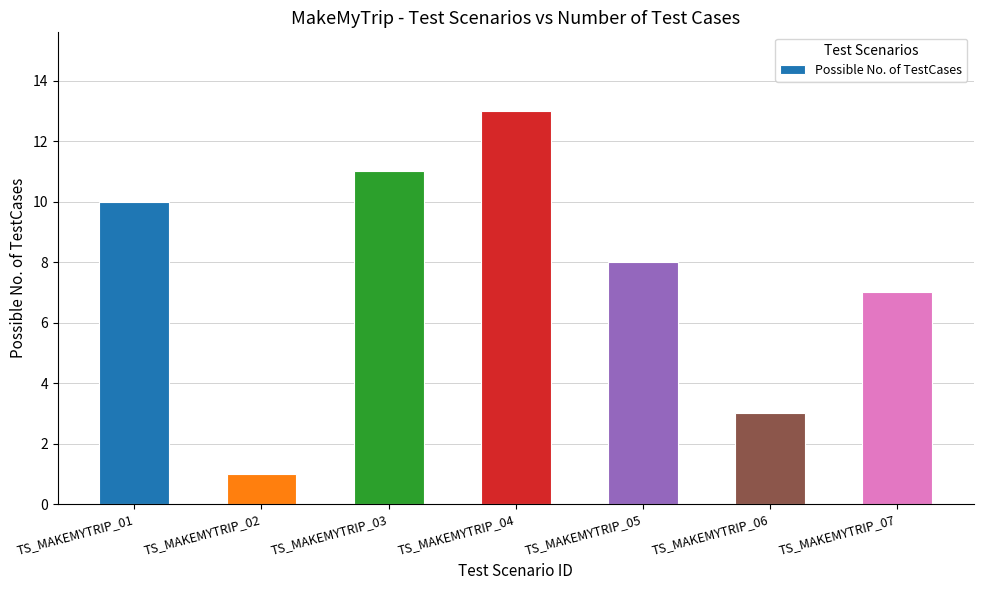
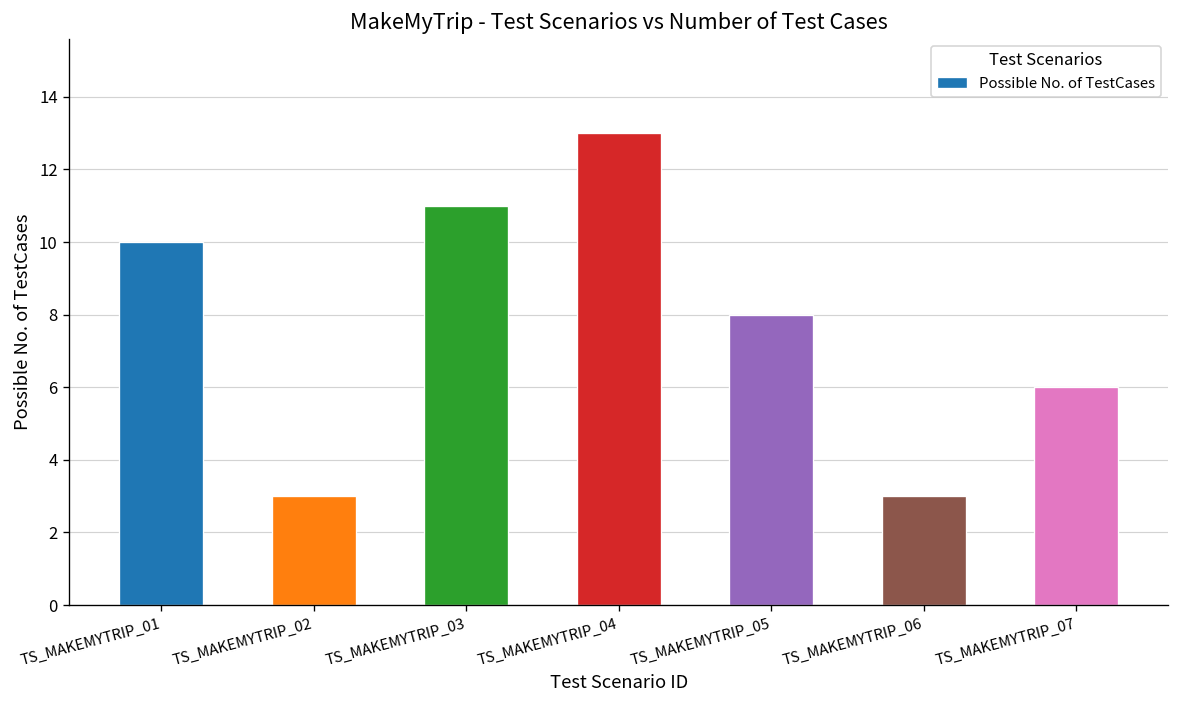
  {
    "TS_MAKEMYTRIP_01": 10,
-   "TS_MAKEMYTRIP_02": 1,
+   "TS_MAKEMYTRIP_02": 3,
    "TS_MAKEMYTRIP_03": 11,
    "TS_MAKEMYTRIP_04": 13,
    "TS_MAKEMYTRIP_05": 8,
    "TS_MAKEMYTRIP_06": 3,
-   "TS_MAKEMYTRIP_07": 7
+   "TS_MAKEMYTRIP_07": 6
  }
